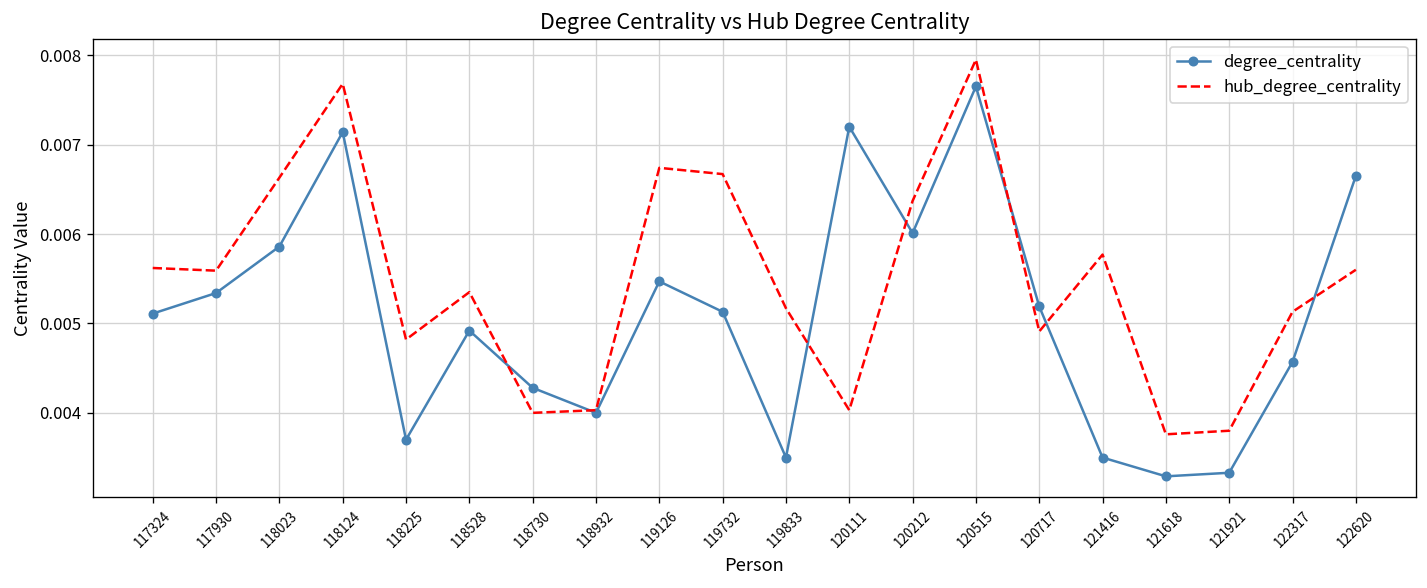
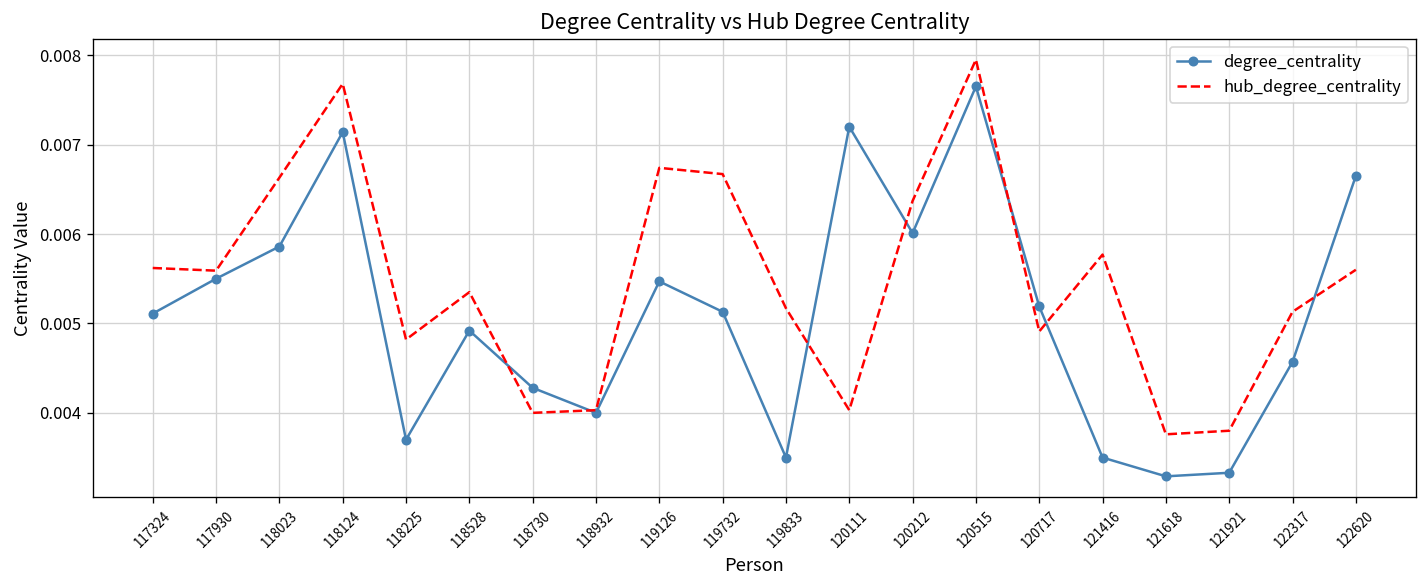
  {
    "degree_centrality": {
      "117324": 0.0051,
-     "117930": 0.0053,
+     "117930": 0.0055,
      "118023": 0.0059,
      "118124": 0.0071,
      "118225": 0.0037,
      "118528": 0.0049,
      "118730": 0.0043,
      "119126": 0.0055,
      "119732": 0.0051,
      "119833": 0.0035,
      "120111": 0.0072,
      "120212": 0.0060,
      "120515": 0.0077,
      "120717": 0.0052,
      "121416": 0.0035,
      "121618": 0.0033,
      "121921": 0.0033,
      "122317": 0.0046,
      "122620": 0.0067
    },
    "hub_degree_centrality": {
      "117324": 0.0056,
      "117930": 0.0056,
      "118023": 0.0066,
      "118124": 0.0077,
      "118225": 0.0048,
      "118528": 0.0054,
      "118730": 0.0040,
      "119126": 0.0067,
      "119732": 0.0067,
      "119833": 0.0052,
      "120111": 0.0040,
      "120212": 0.0064,
      "120515": 0.0080,
      "120717": 0.0049,
      "121416": 0.0058,
      "121618": 0.0038,
      "121921": 0.0038,
      "122317": 0.0051,
      "122620": 0.0056
    }
  }
